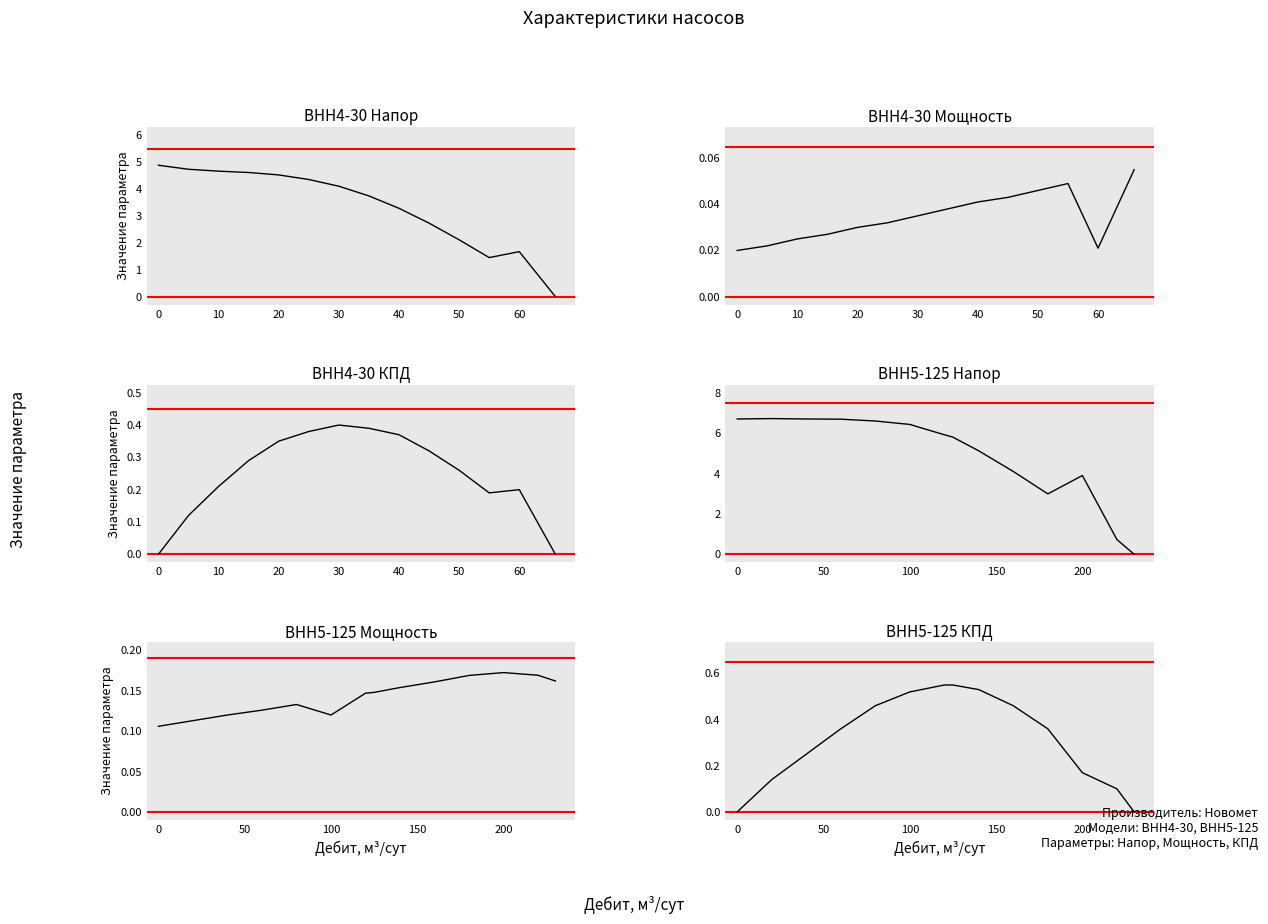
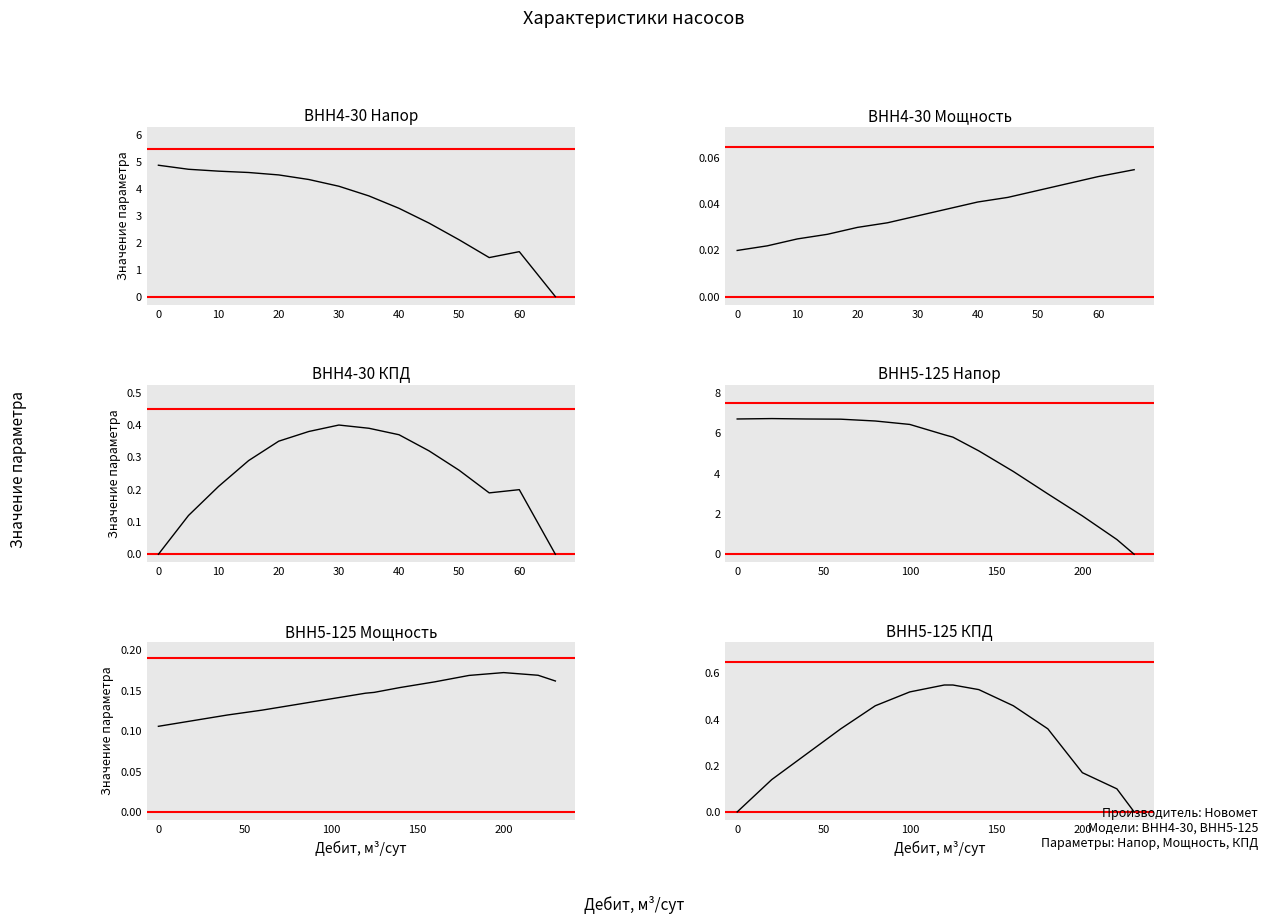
  {
    "ВНН4-30 Напор": {
      "0": 4.9,
      "10": 4.7,
      "20": 4.5,
      "30": 4.1,
      "40": 3.3,
      "50": 2.1,
      "60": 1.7
    },
    "ВНН4-30 Мощность": {
      "0": 0.020,
      "10": 0.025,
      "20": 0.030,
      "30": 0.035,
      "40": 0.041,
      "50": 0.046,
-     "60": 0.021
+     "60": 0.052
    },
    "ВНН4-30 КПД": {
      "0": 0.00,
      "10": 0.21,
      "20": 0.35,
      "30": 0.40,
      "40": 0.37,
      "50": 0.26,
      "60": 0.20
    },
    "ВНН5-125 Напор": {
      "0": 6.7,
      "100": 6.4,
-     "200": 3.9
+     "200": 1.9
    },
    "ВНН5-125 Мощность": {
      "0": 0.11,
-     "100": 0.12,
+     "100": 0.14,
      "200": 0.17
    },
    "ВНН5-125 КПД": {
      "0": 0.00,
      "100": 0.52,
      "200": 0.17
    }
  }
